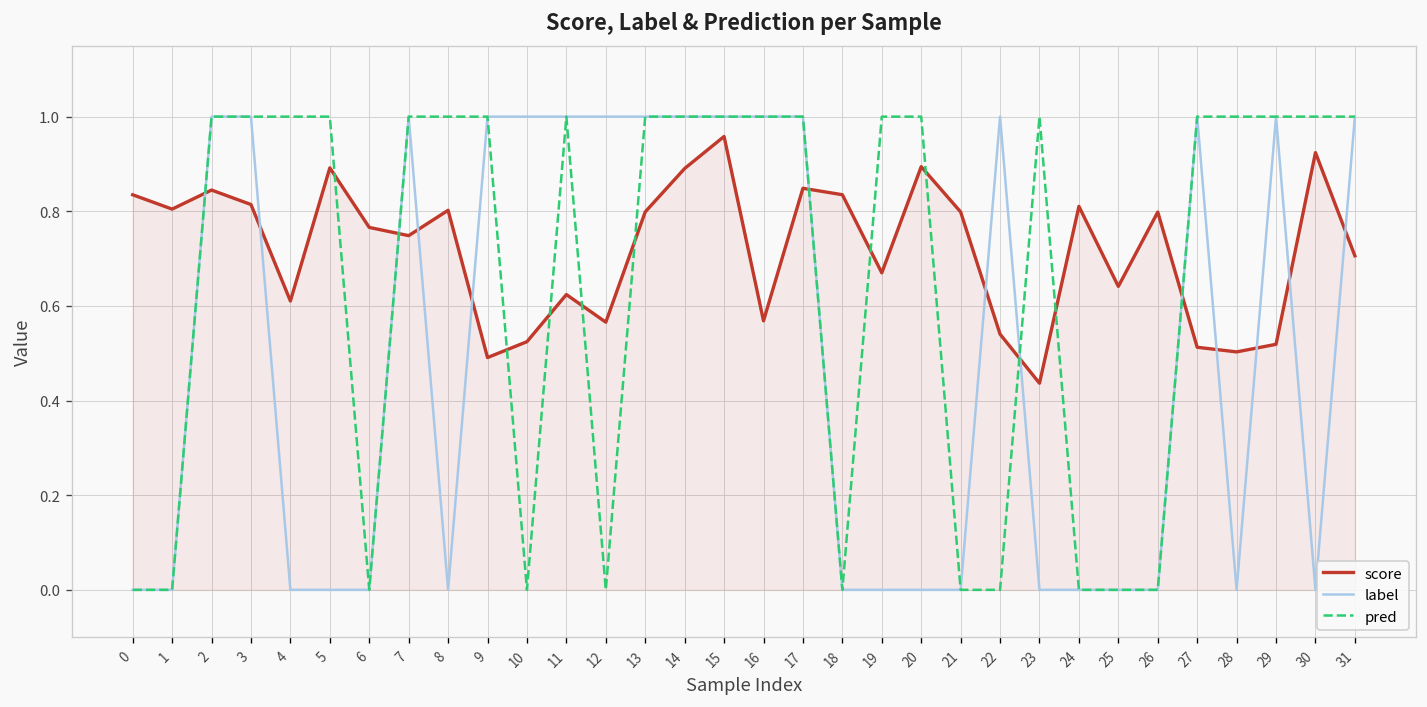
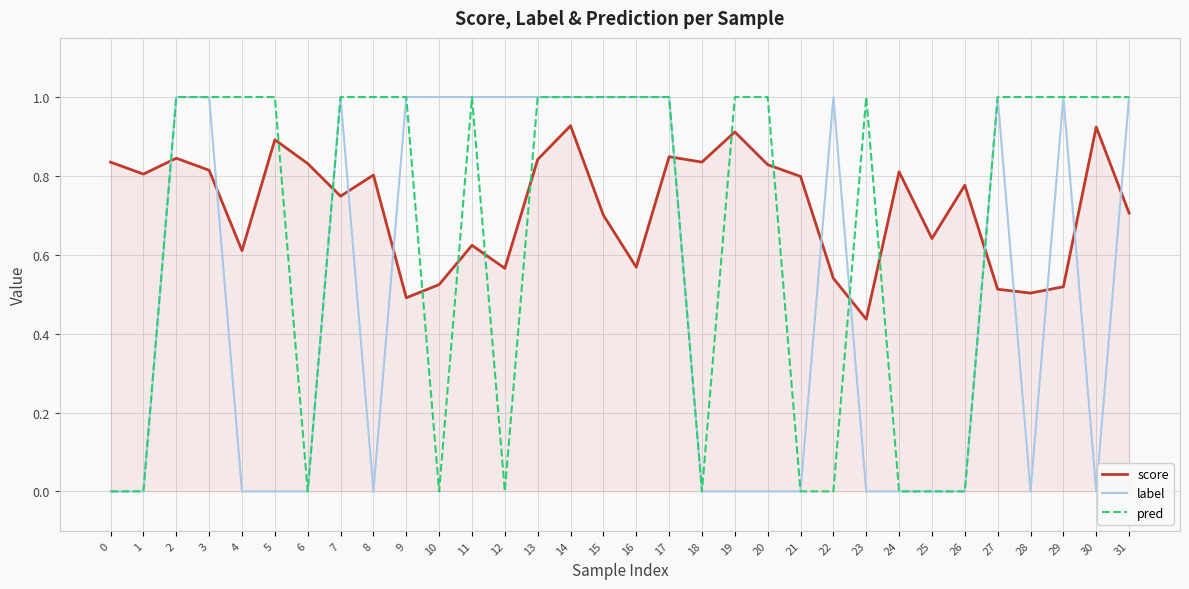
  {
    "score": {
      "0": 0.83,
      "1": 0.80,
      "2": 0.84,
      "3": 0.81,
      "4": 0.61,
      "5": 0.89,
-     "6": 0.77,
+     "6": 0.83,
      "7": 0.75,
      "8": 0.80,
      "9": 0.49,
      "10": 0.52,
      "11": 0.62,
      "12": 0.57,
-     "13": 0.80,
-     "14": 0.89,
-     "15": 0.96,
+     "13": 0.84,
+     "14": 0.93,
+     "15": 0.70,
      "16": 0.57,
      "17": 0.85,
      "18": 0.84,
-     "19": 0.67,
-     "20": 0.89,
+     "19": 0.91,
+     "20": 0.83,
      "21": 0.80,
      "22": 0.54,
      "23": 0.44,
      "24": 0.81,
      "25": 0.64,
-     "26": 0.80,
+     "26": 0.78,
      "27": 0.51,
      "28": 0.50,
      "29": 0.52,
      "30": 0.92,
      "31": 0.71
    },
    "label": {
      "4": 0.00,
      "5": 0.00,
      "8": 0.00,
      "10": 1.00,
      "12": 1.00,
      "19": 0.00,
      "20": 0.00,
      "22": 1.00,
      "23": 0.00,
      "28": 0.00,
      "30": 0.00
    },
    "pred": {
      "4": 1.00,
      "5": 1.00,
      "8": 1.00,
      "10": 0.00,
      "12": 0.00,
      "19": 1.00,
      "20": 1.00,
      "22": 0.00,
      "23": 1.00,
      "28": 1.00,
      "30": 1.00
    }
  }
